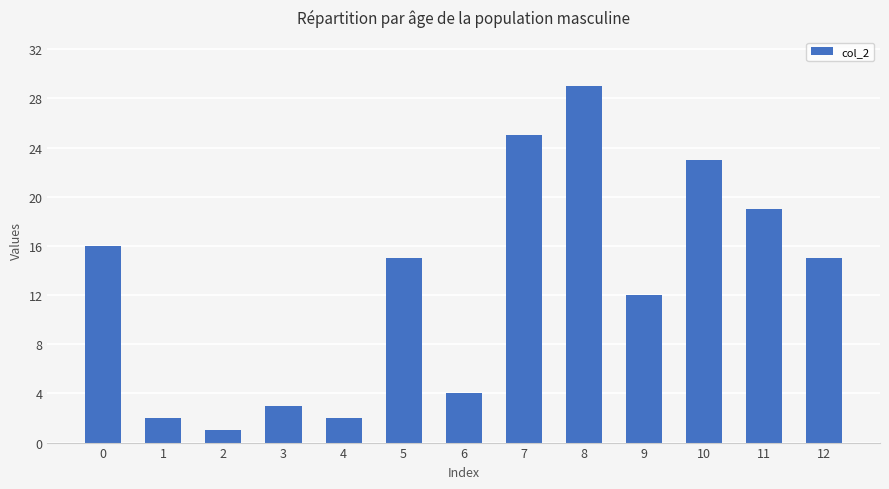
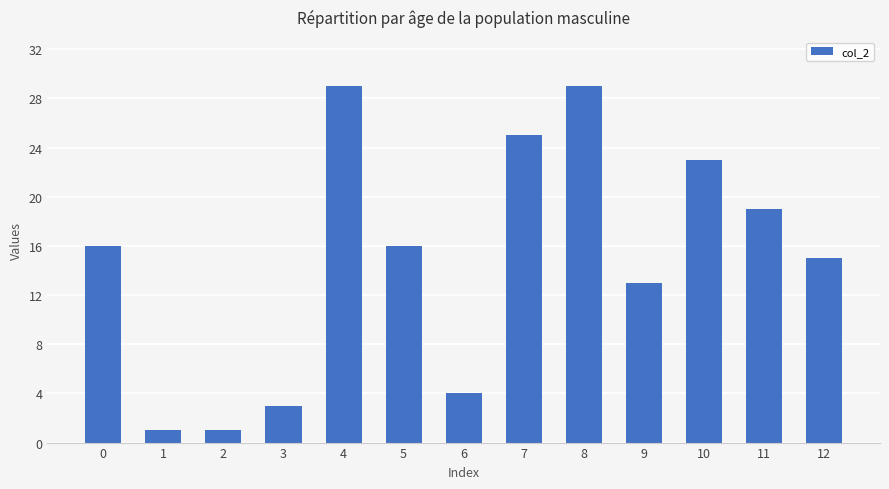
  {
    "0": 16,
-   "1": 2,
+   "1": 1,
    "2": 1,
    "3": 3,
-   "4": 2,
-   "5": 15,
+   "4": 29,
+   "5": 16,
    "6": 4,
    "7": 25,
    "8": 29,
-   "9": 12,
+   "9": 13,
    "10": 23,
    "11": 19,
    "12": 15
  }
